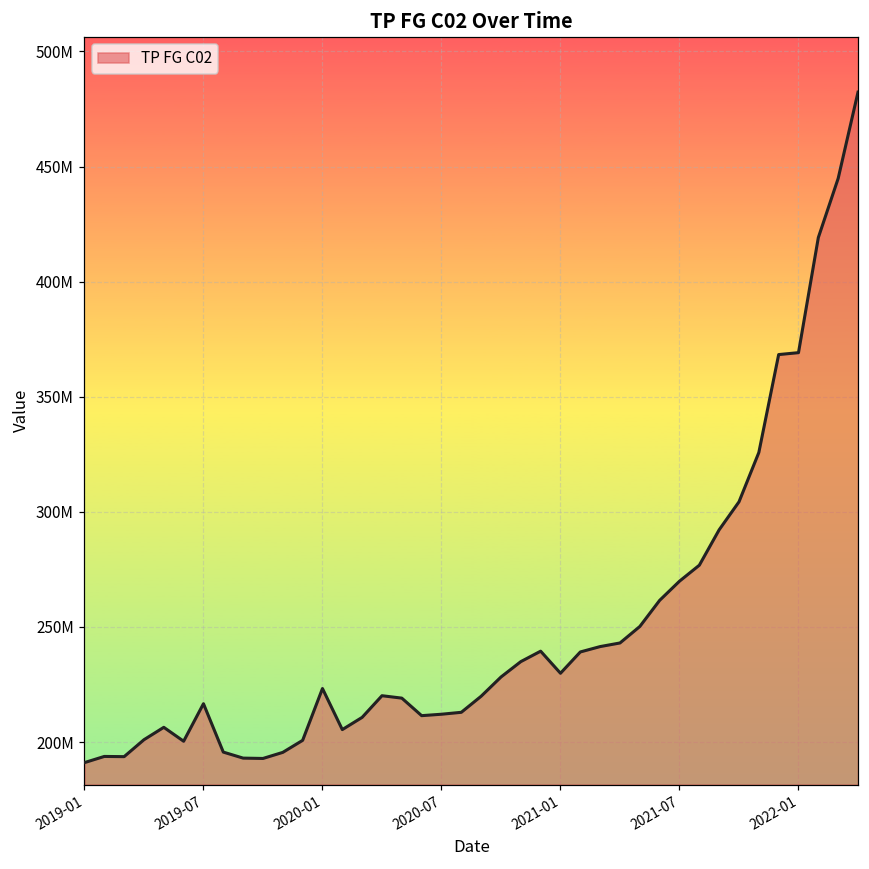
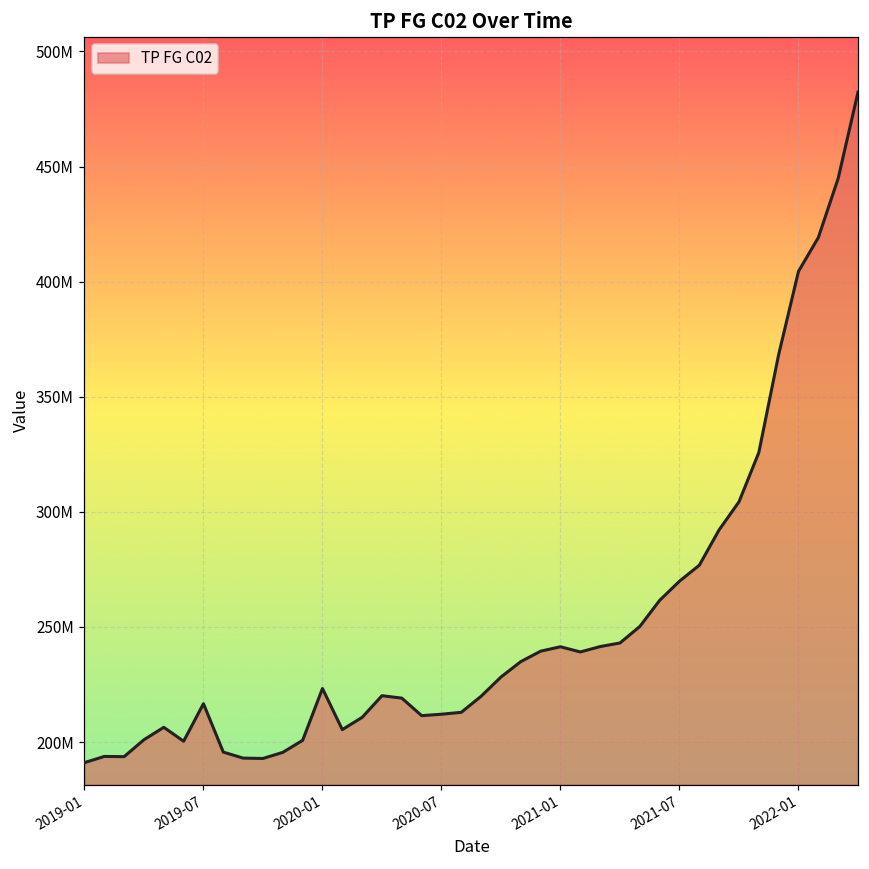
  {
    "2019-01": 191000000,
    "2019-07": 217000000,
    "2020-01": 223000000,
    "2020-07": 212000000,
-   "2021-01": 230000000,
+   "2021-01": 241000000,
    "2021-07": 270000000,
-   "2022-01": 369000000
+   "2022-01": 404000000
  }
